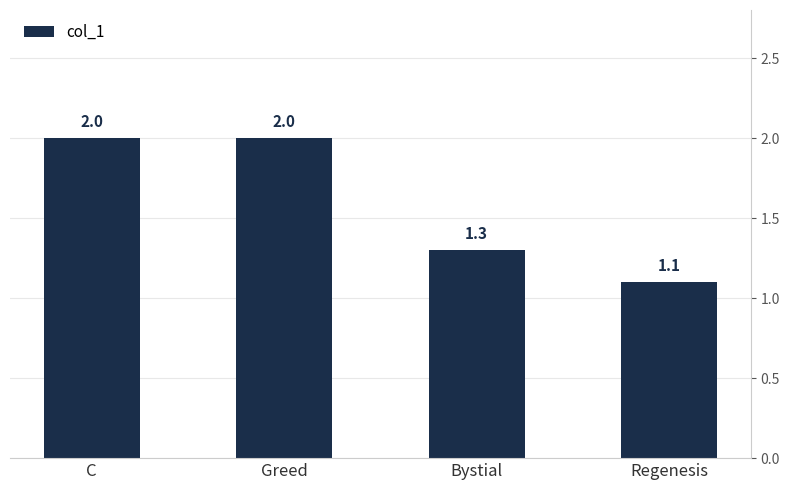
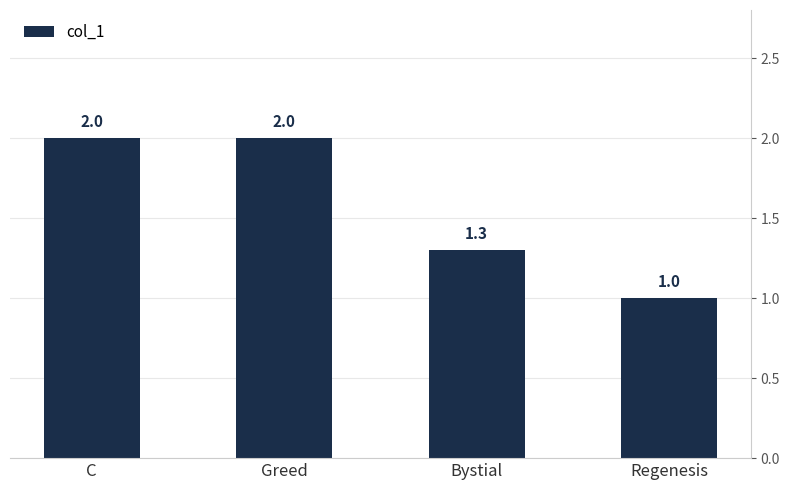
  {
    "C": 2.0,
    "Greed": 2.0,
    "Bystial": 1.3,
-   "Regenesis": 1.1
+   "Regenesis": 1.0
  }
